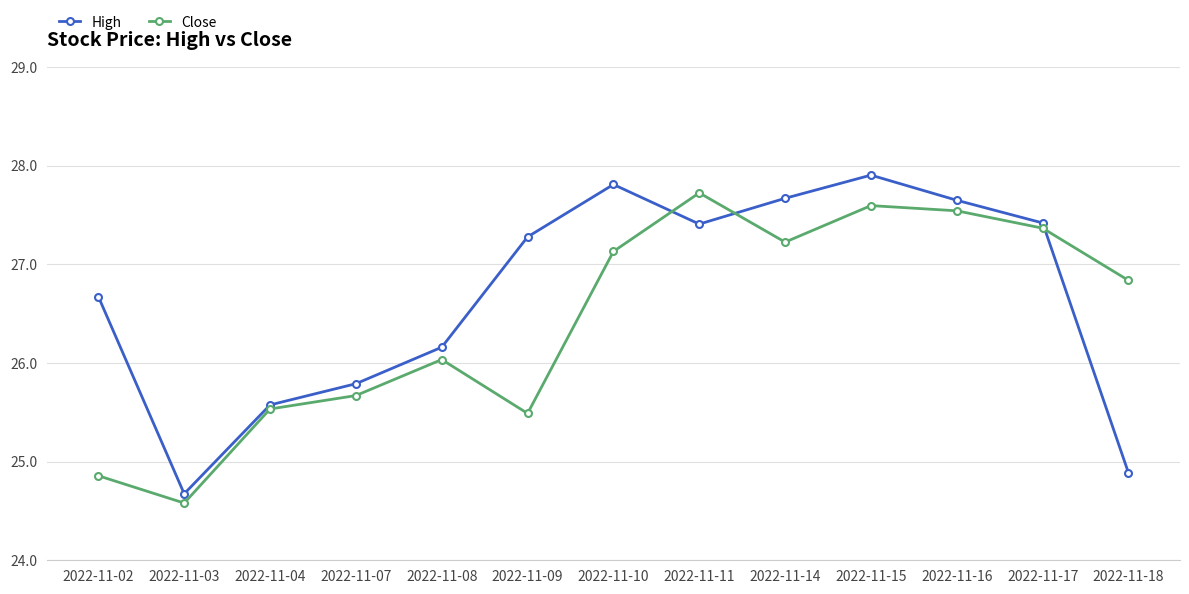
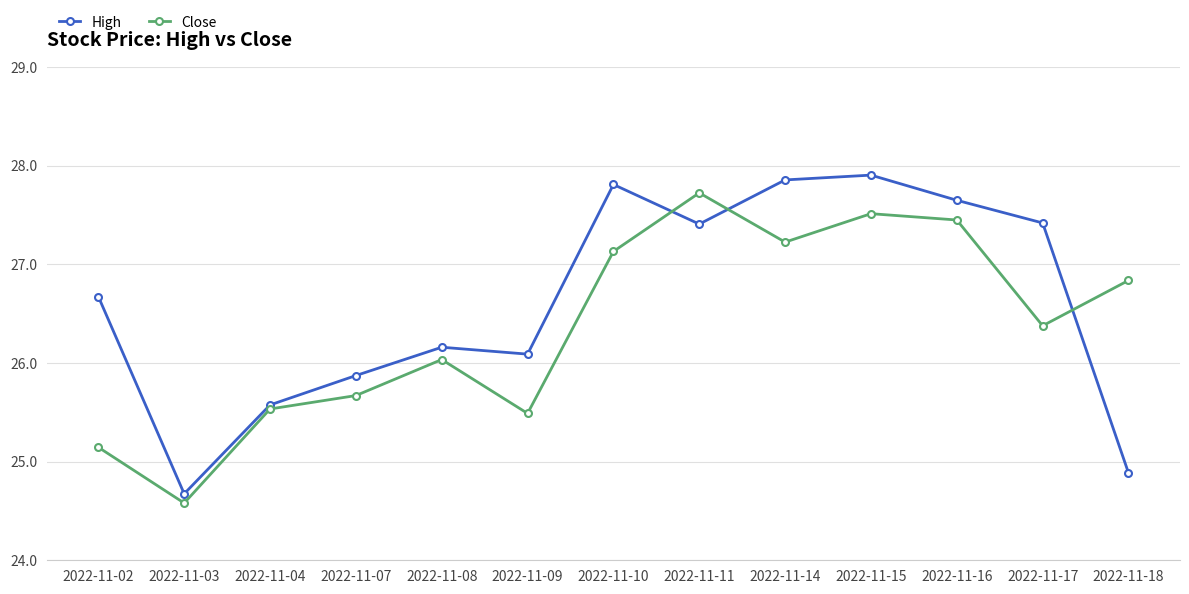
  {
    "High": {
      "2022-11-02": 26.7,
      "2022-11-03": 24.7,
      "2022-11-04": 25.6,
-     "2022-11-07": 25.8,
+     "2022-11-07": 25.9,
      "2022-11-08": 26.2,
-     "2022-11-09": 27.3,
+     "2022-11-09": 26.1,
      "2022-11-10": 27.8,
      "2022-11-11": 27.4,
-     "2022-11-14": 27.7,
+     "2022-11-14": 27.9,
      "2022-11-15": 27.9,
      "2022-11-16": 27.6,
      "2022-11-17": 27.4,
      "2022-11-18": 24.9
    },
    "Close": {
-     "2022-11-02": 24.9,
+     "2022-11-02": 25.1,
      "2022-11-03": 24.6,
      "2022-11-04": 25.5,
      "2022-11-07": 25.7,
      "2022-11-08": 26.0,
      "2022-11-09": 25.5,
      "2022-11-10": 27.1,
      "2022-11-11": 27.7,
      "2022-11-14": 27.2,
-     "2022-11-15": 27.6,
-     "2022-11-16": 27.54,
-     "2022-11-17": 27.4,
+     "2022-11-15": 27.5,
+     "2022-11-16": 27.45,
+     "2022-11-17": 26.4,
      "2022-11-18": 26.8
    }
  }
